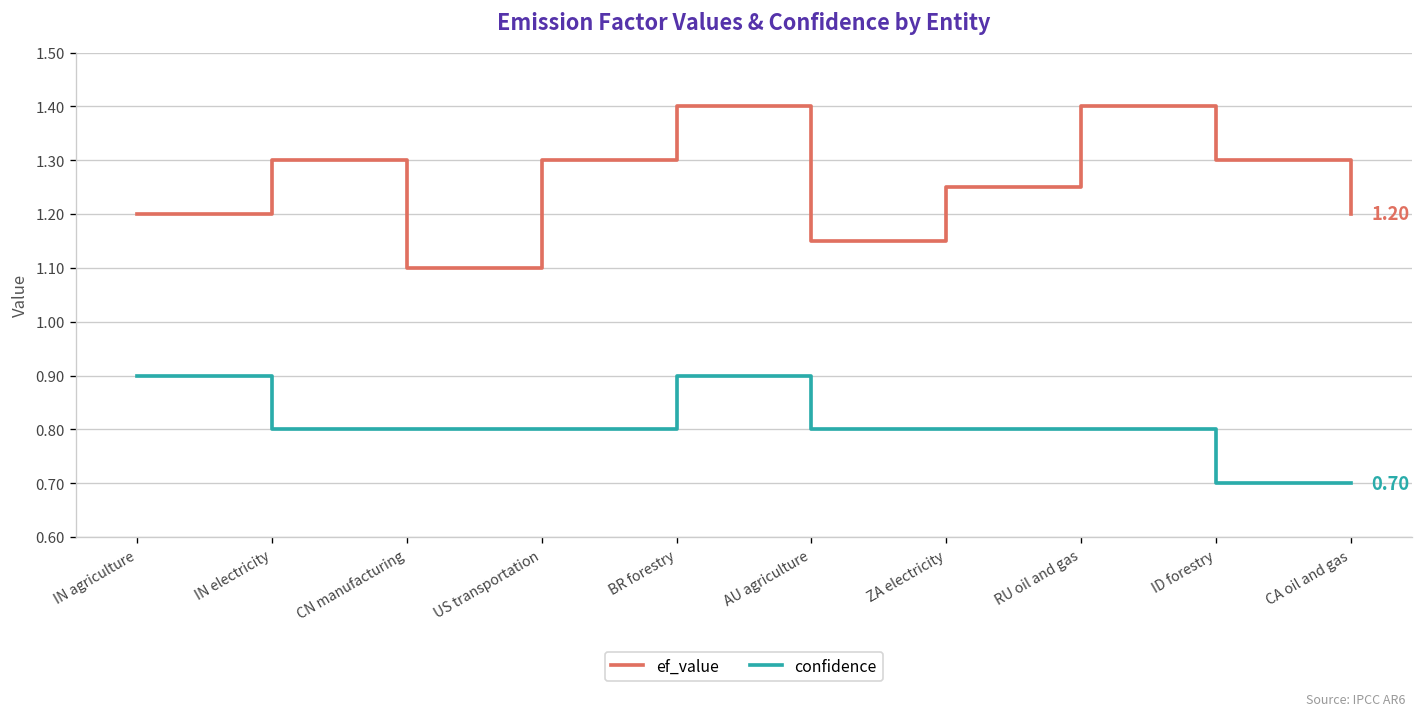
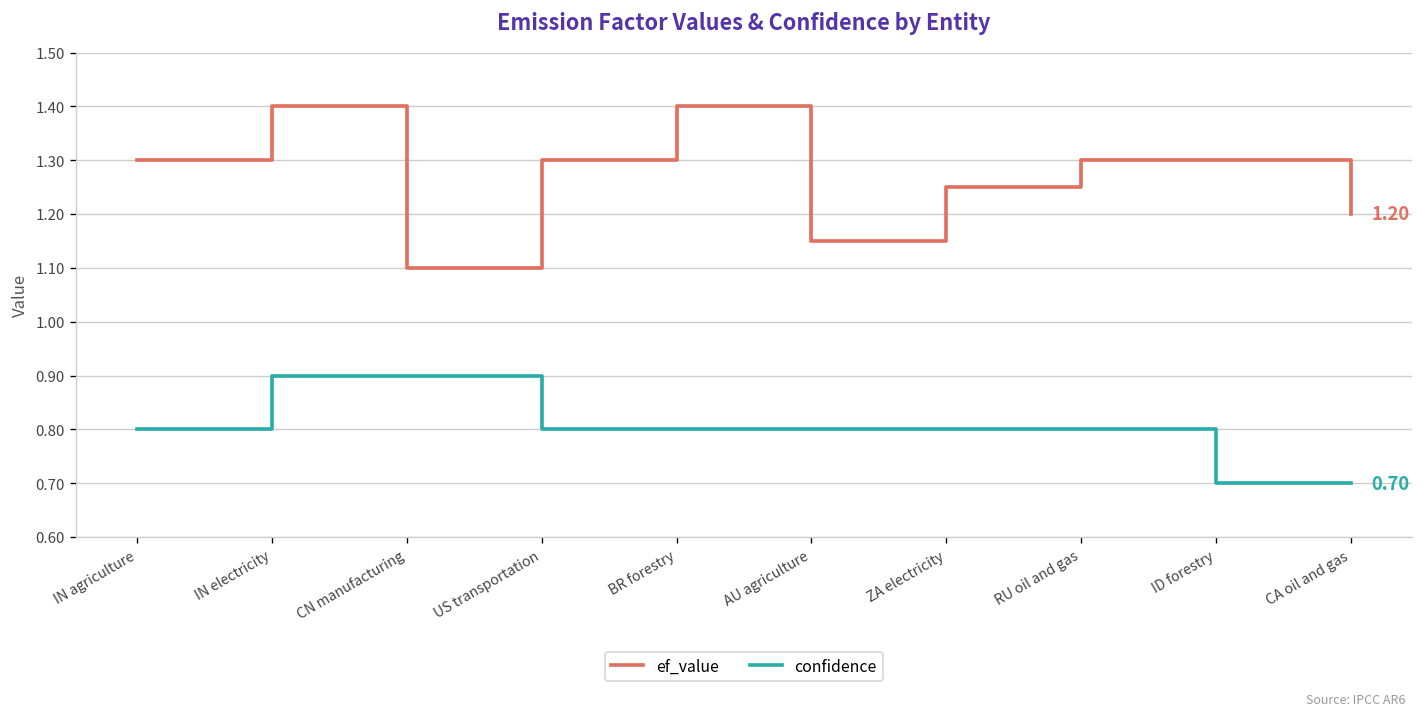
  {
    "ef_value": {
-     "IN agriculture": 1.2,
-     "IN electricity": 1.3,
+     "IN agriculture": 1.3,
+     "IN electricity": 1.4,
      "CN manufacturing": 1.1,
      "US transportation": 1.3,
      "BR forestry": 1.4,
      "AU agriculture": 1.15,
      "ZA electricity": 1.25,
-     "RU oil and gas": 1.4,
+     "RU oil and gas": 1.3,
      "ID forestry": 1.3
    },
    "confidence": {
-     "IN agriculture": 0.9,
-     "IN electricity": 0.8,
-     "CN manufacturing": 0.8,
+     "IN agriculture": 0.8,
+     "IN electricity": 0.9,
+     "CN manufacturing": 0.9,
      "US transportation": 0.8,
-     "BR forestry": 0.9,
+     "BR forestry": 0.8,
      "AU agriculture": 0.8,
      "ZA electricity": 0.8,
      "RU oil and gas": 0.8,
      "ID forestry": 0.7
    }
  }
